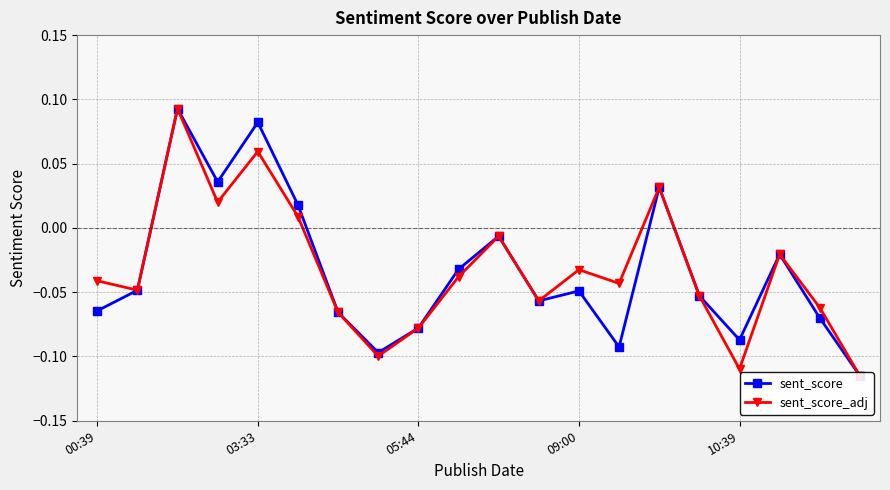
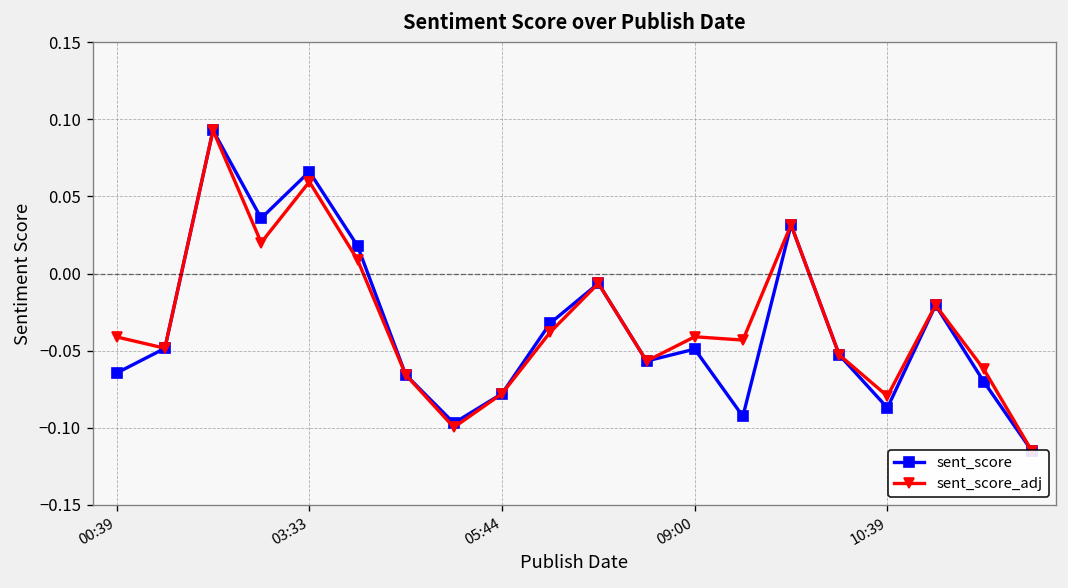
  {
    "sent_score": {
      "00:39": -0.064,
-     "03:33": 0.082,
+     "03:33": 0.066,
      "09:00": -0.049,
      "10:39": -0.087
    },
    "sent_score_adj": {
      "00:39": -0.041,
      "03:33": 0.059,
-     "09:00": -0.032,
-     "10:39": -0.110
+     "09:00": -0.041,
+     "10:39": -0.079
    }
  }
